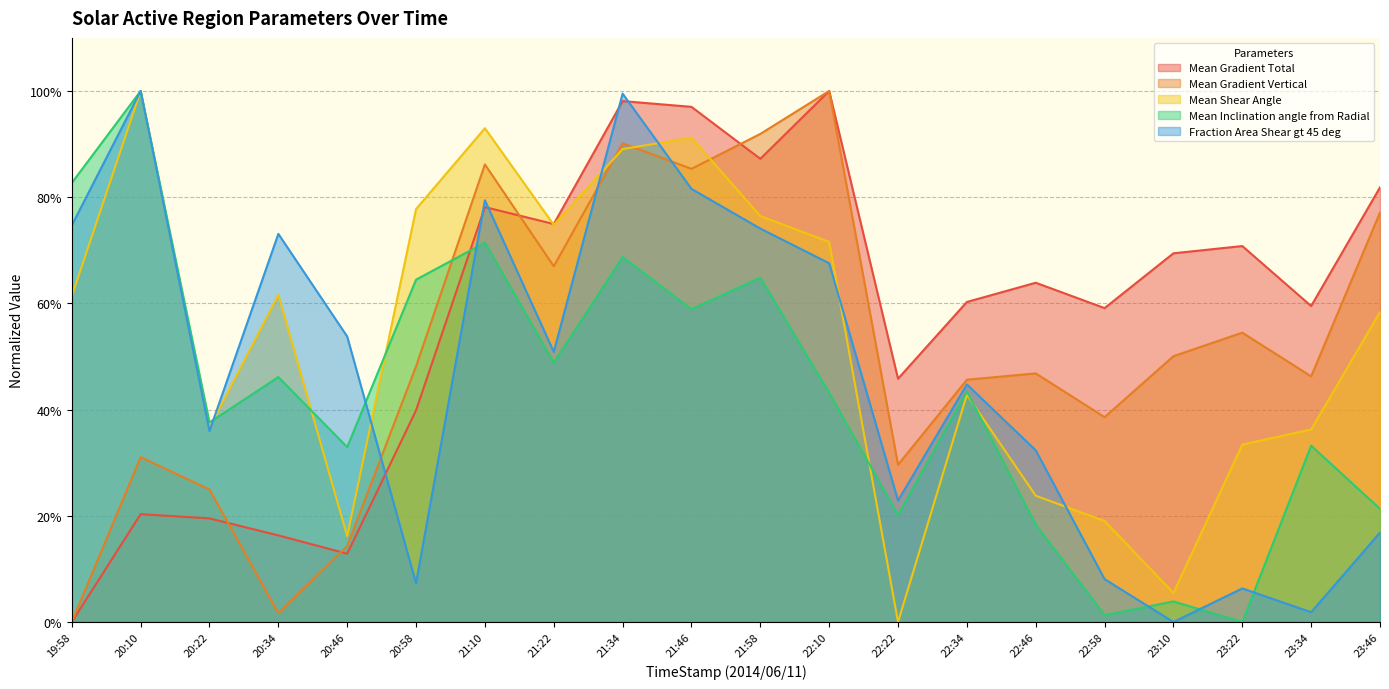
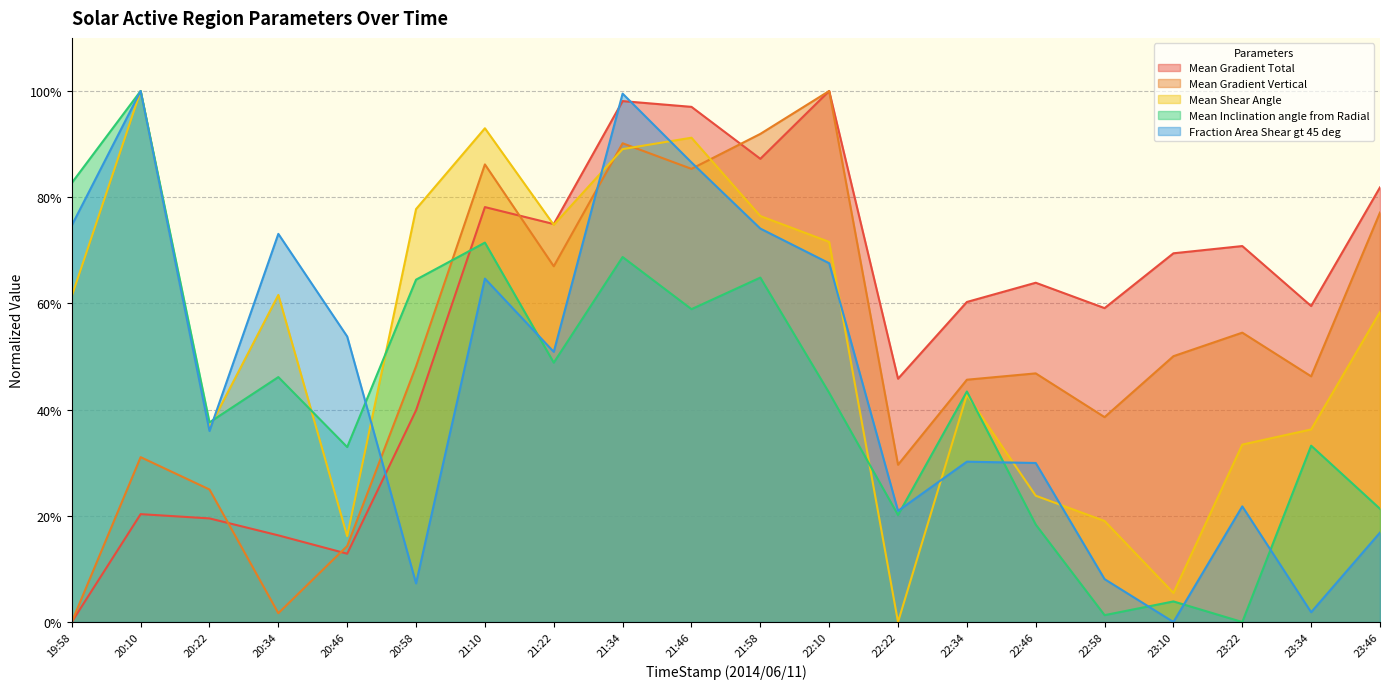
  {
    "Mean Inclination angle from Radial": {
      "19:58": "83%",
      "20:22": "38%",
      "20:34": "46%",
      "20:46": "33%",
      "20:58": "64%",
      "21:10": "71%",
      "21:22": "49%",
      "21:34": "69%",
      "21:46": "59%",
      "21:58": "65%",
      "22:10": "43%",
      "22:22": "20%",
      "22:34": "43%",
      "22:46": "18%",
      "22:58": "1%",
      "23:10": "4%",
      "23:22": "0%",
      "23:34": "33%",
      "23:46": "21%"
    },
    "Fraction Area Shear gt 45 deg": {
      "19:58": "75%",
      "20:22": "36%",
      "20:34": "73%",
      "20:46": "54%",
      "20:58": "7%",
-     "21:10": "79%",
+     "21:10": "65%",
      "21:22": "51%",
      "21:34": "100%",
-     "21:46": "82%",
+     "21:46": "87%",
      "21:58": "74%",
      "22:10": "68%",
-     "22:22": "23%",
-     "22:34": "45%",
-     "22:46": "32%",
+     "22:22": "21%",
+     "22:34": "30%",
+     "22:46": "30%",
      "22:58": "8%",
      "23:10": "0%",
-     "23:22": "6%",
+     "23:22": "22%",
      "23:34": "2%",
      "23:46": "17%"
    }
  }
